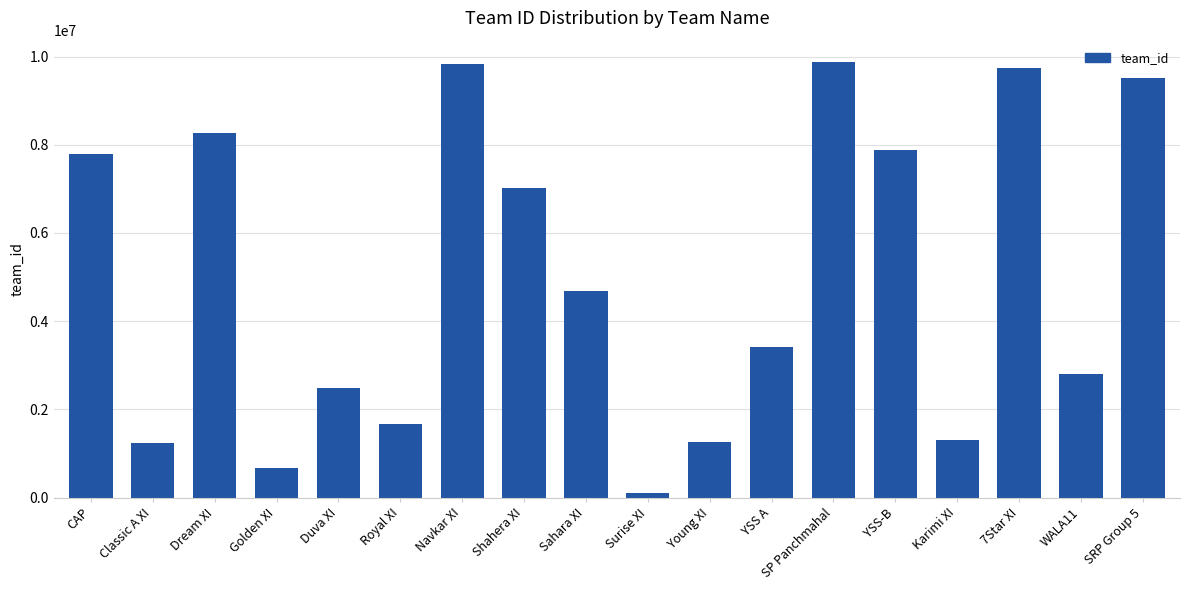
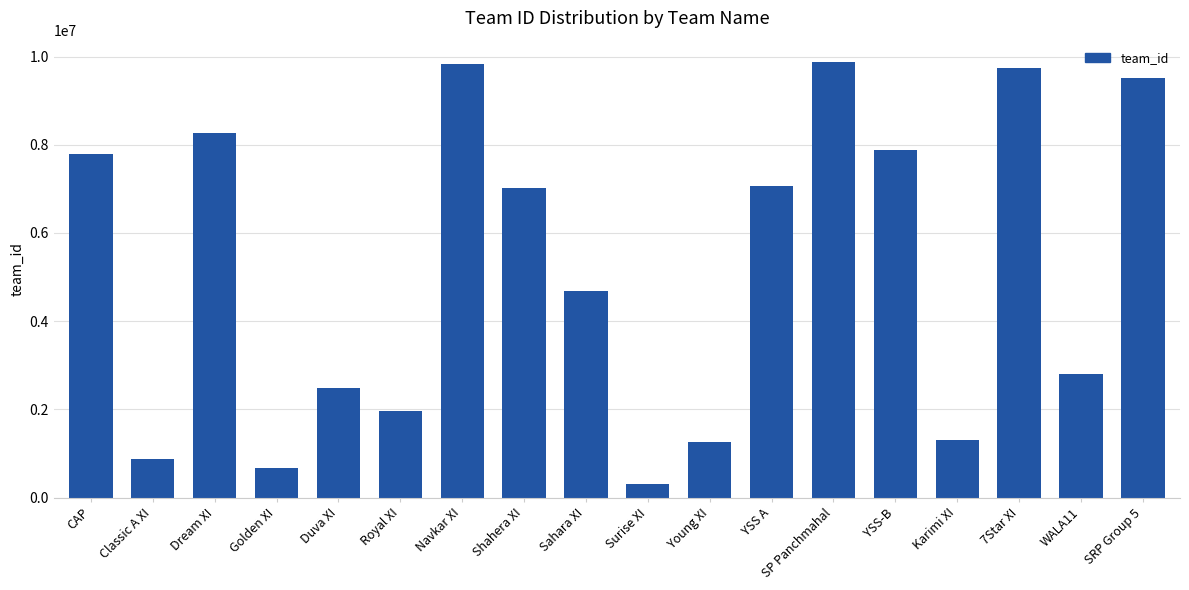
  {
    "CAP": 7800000,
-   "Classic A XI": 1200000,
+   "Classic A XI": 900000,
    "Dream XI": 8300000,
    "Golden XI": 700000,
    "Duva XI": 2500000,
-   "Royal XI": 1700000,
+   "Royal XI": 2000000,
    "Navkar XI": 9800000,
    "Shahera XI": 7000000,
    "Sahara XI": 4700000,
-   "Surise XI": 100000,
+   "Surise XI": 300000,
    "Young XI": 1300000,
-   "YSS A": 3400000,
+   "YSS A": 7100000,
    "SP Panchmahal": 9900000,
    "YSS-B": 7900000,
    "Karimi XI": 1300000,
    "7Star XI": 9700000,
    "WALA11": 2800000,
    "SRP Group 5": 9500000
  }
